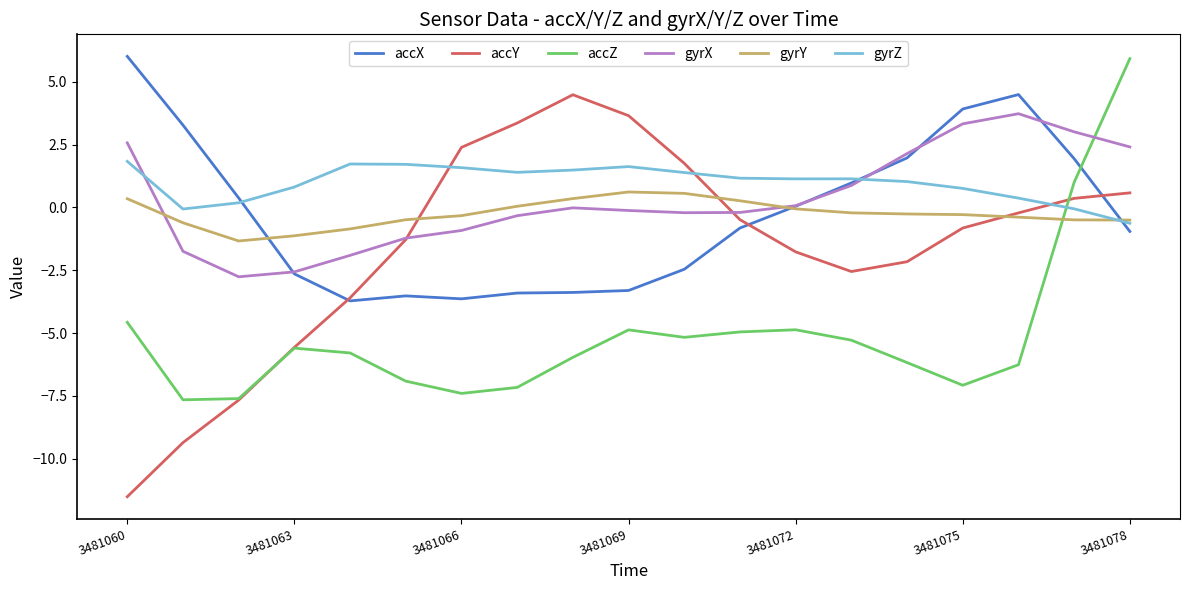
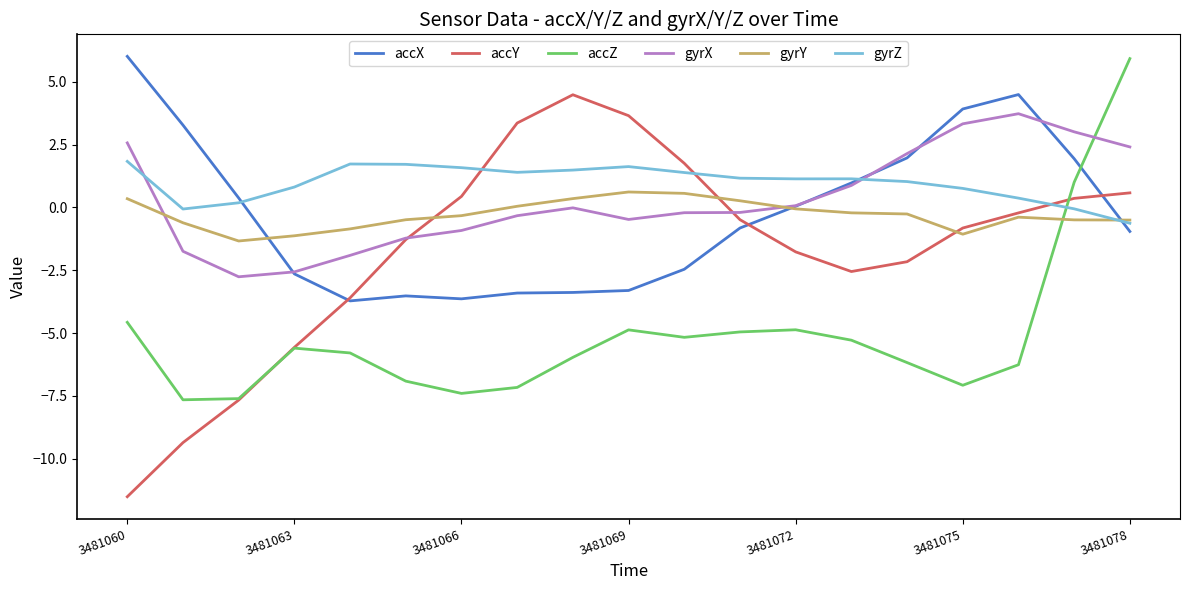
  {
    "accX": {
      "3481060": 6.0,
      "3481066": -3.6,
      "3481069": -3.3,
      "3481075": 3.9,
      "3481078": -1.0
    },
    "accY": {
      "3481060": -11.5,
-     "3481066": 2.4,
+     "3481066": 0.4,
      "3481069": 3.6,
      "3481072": -1.8,
      "3481075": -0.8,
      "3481078": 0.6
    },
    "accZ": {
      "3481060": -4.6,
      "3481066": -7.4,
      "3481069": -4.9,
      "3481072": -4.9,
      "3481075": -7.1,
      "3481078": 5.9
    },
    "gyrX": {
      "3481060": 2.6,
      "3481066": -0.9,
-     "3481069": -0.1,
+     "3481069": -0.5,
      "3481075": 3.3,
      "3481078": 2.4
    },
    "gyrY": {
      "3481060": 0.3,
      "3481063": -1.1,
      "3481066": -0.3,
      "3481069": 0.6,
      "3481072": -0.1,
-     "3481075": -0.3,
+     "3481075": -1.1,
      "3481078": -0.5
    },
    "gyrZ": {
      "3481060": 1.8,
      "3481063": 0.8,
      "3481066": 1.6,
      "3481069": 1.6,
      "3481072": 1.1,
      "3481075": 0.8,
      "3481078": -0.6
    }
  }
